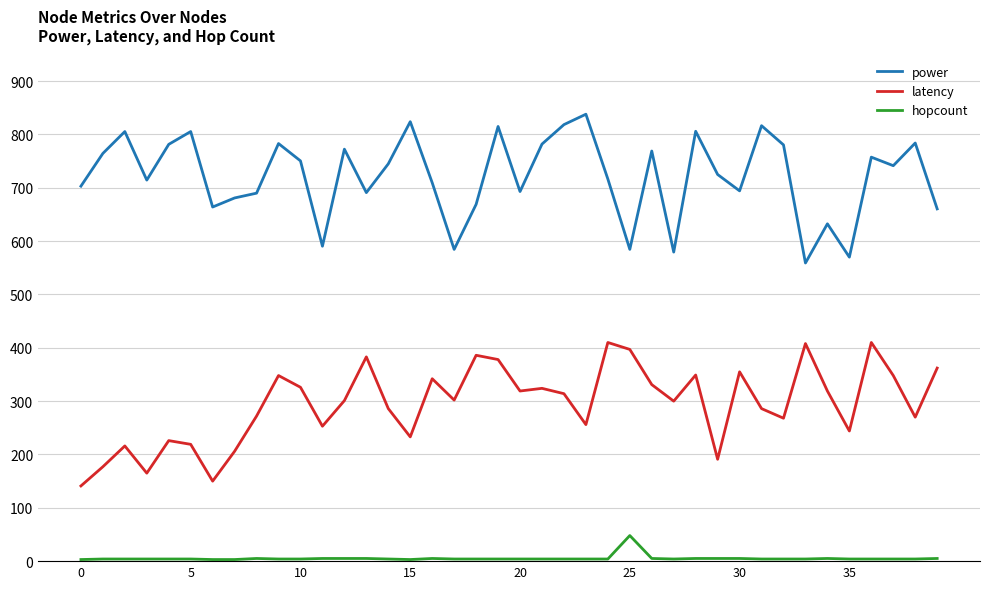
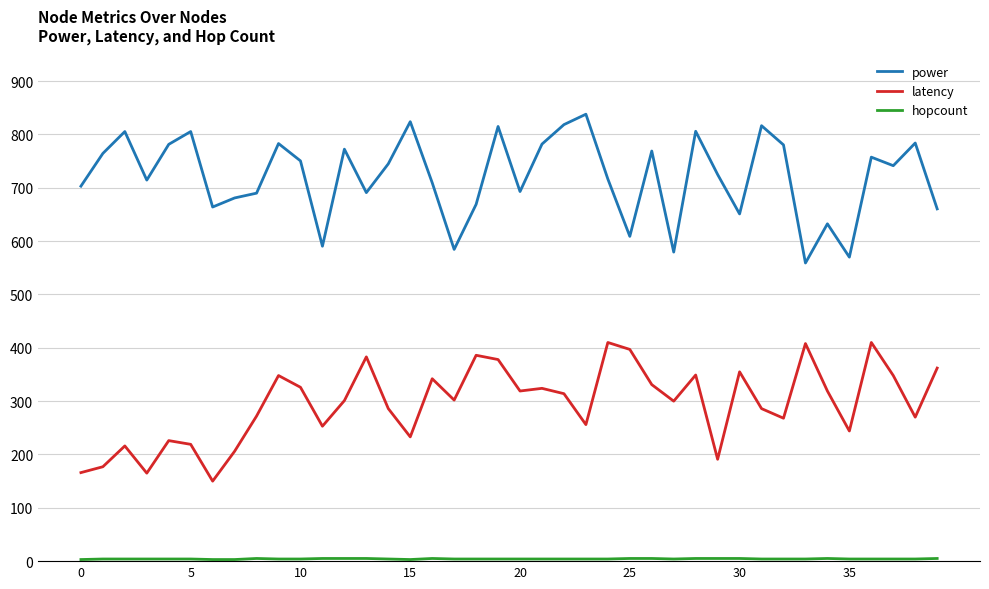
  {
    "power": {
      "0": 700,
      "5": 810,
      "10": 750,
      "15": 820,
      "20": 690,
-     "25": 580,
-     "30": 690,
+     "25": 610,
+     "30": 650,
      "35": 570
    },
    "latency": {
-     "0": 140,
+     "0": 170,
      "5": 220,
      "10": 330,
      "15": 230,
      "20": 320,
      "25": 400,
      "30": 360,
      "35": 240
    },
    "hopcount": {
      "0": 0,
      "5": 0,
      "10": 0,
      "15": 0,
      "20": 0,
-     "25": 50,
+     "25": 10,
      "30": 10,
      "35": 0
    }
  }
